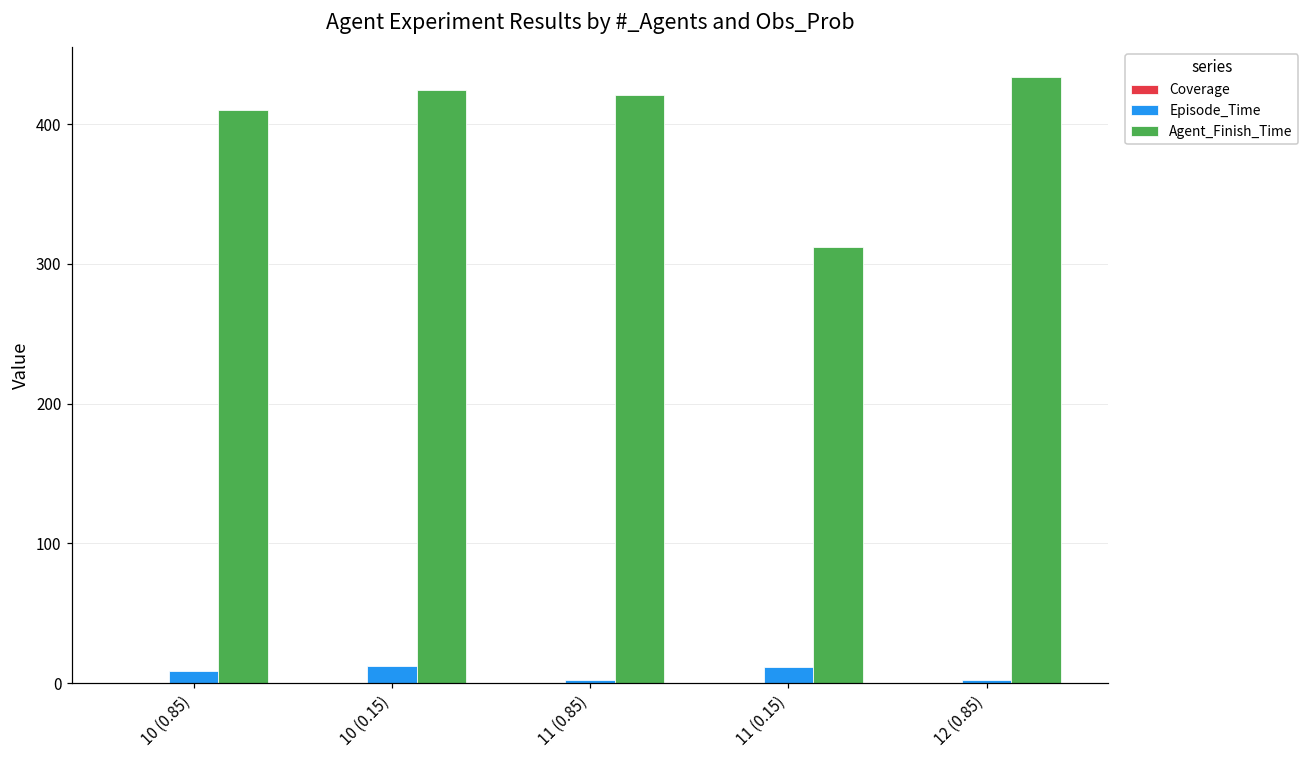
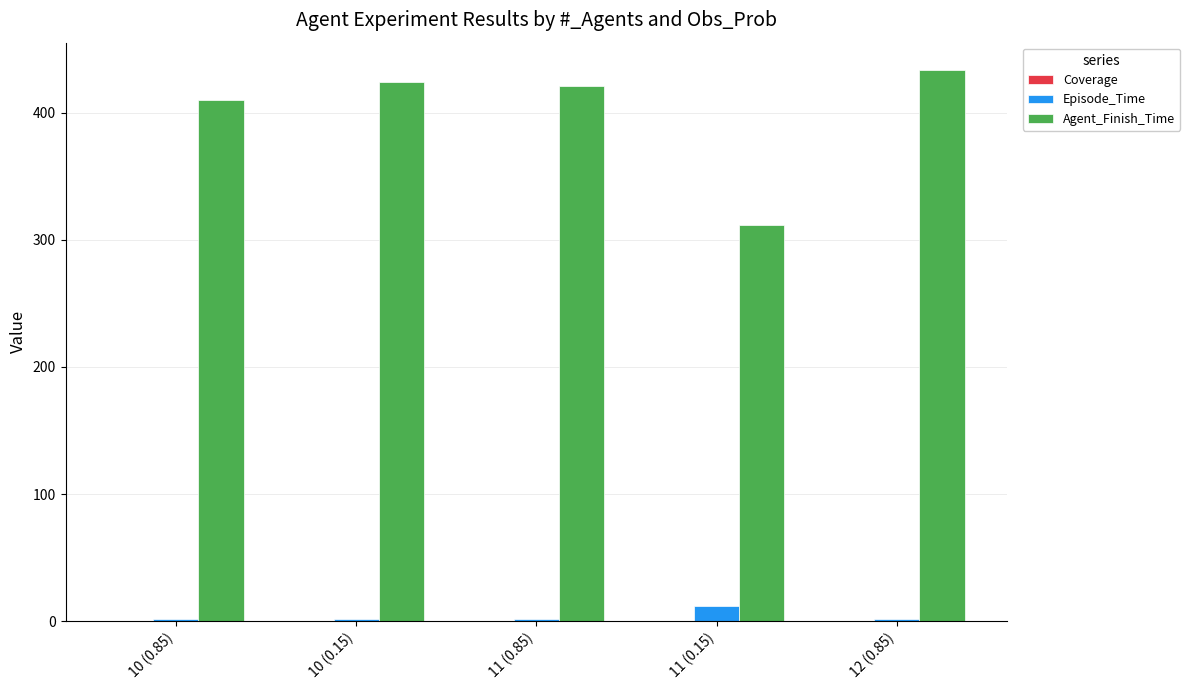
  {
    "Episode_Time": {
-     "10 (0.85)": 9,
-     "10 (0.15)": 12,
+     "10 (0.85)": 2,
+     "10 (0.15)": 2,
      "11 (0.15)": 12,
      "12 (0.85)": 2
    },
    "Agent_Finish_Time": {
      "10 (0.85)": 410,
      "10 (0.15)": 424,
      "11 (0.85)": 421,
      "11 (0.15)": 312,
      "12 (0.85)": 433
    }
  }
